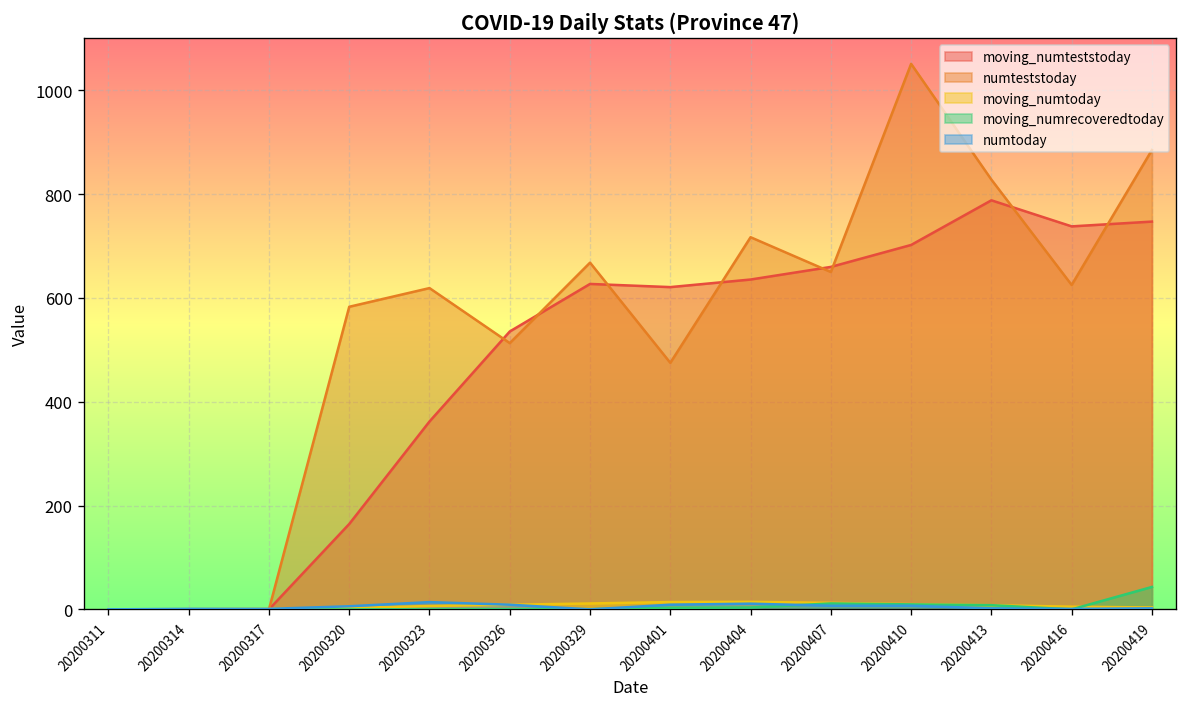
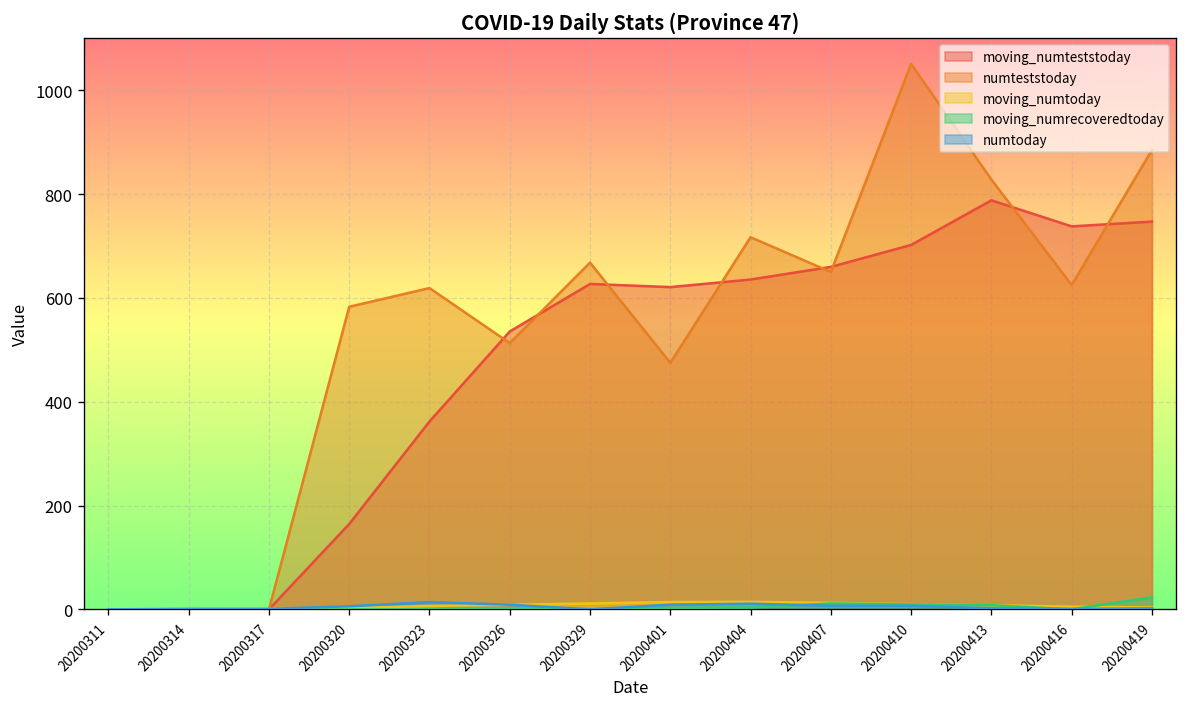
  {
    "moving_numrecoveredtoday": {
      "20200323": 0,
      "20200326": 0,
      "20200401": 0,
      "20200404": 0,
-     "20200419": 40
+     "20200419": 20
    },
    "numtoday": {
      "20200323": 10,
      "20200413": 0
    }
  }
